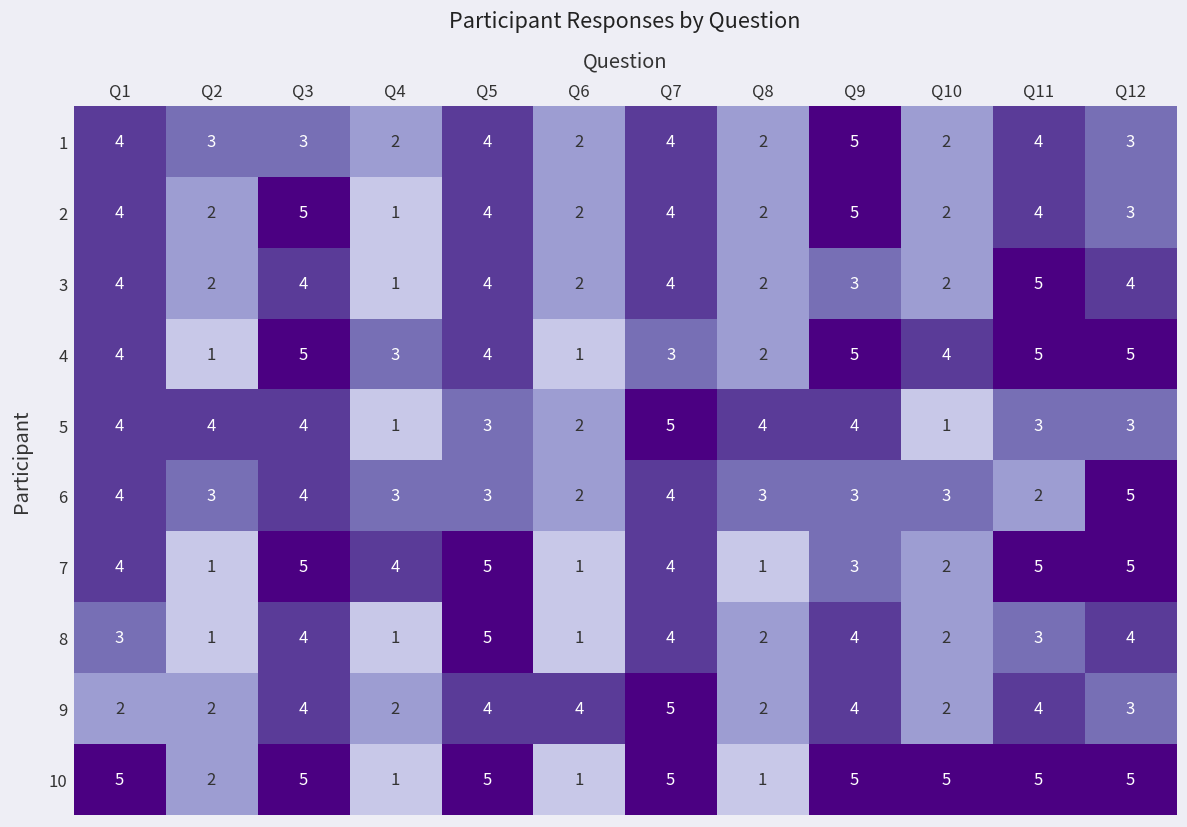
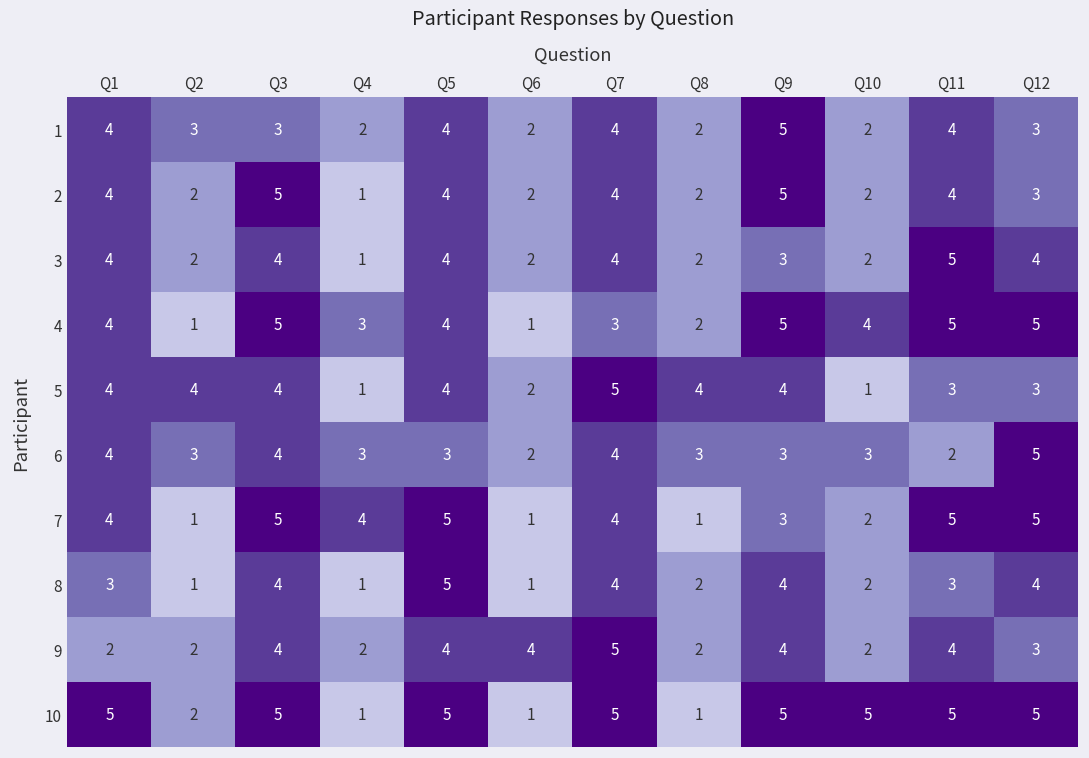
  {
    "1": {
      "Q1": 4,
      "Q2": 3,
      "Q3": 3,
      "Q4": 2,
      "Q5": 4,
      "Q6": 2,
      "Q7": 4,
      "Q8": 2,
      "Q9": 5,
      "Q10": 2,
      "Q11": 4,
      "Q12": 3
    },
    "2": {
      "Q1": 4,
      "Q2": 2,
      "Q3": 5,
      "Q4": 1,
      "Q5": 4,
      "Q6": 2,
      "Q7": 4,
      "Q8": 2,
      "Q9": 5,
      "Q10": 2,
      "Q11": 4,
      "Q12": 3
    },
    "3": {
      "Q1": 4,
      "Q2": 2,
      "Q3": 4,
      "Q4": 1,
      "Q5": 4,
      "Q6": 2,
      "Q7": 4,
      "Q8": 2,
      "Q9": 3,
      "Q10": 2,
      "Q11": 5,
      "Q12": 4
    },
    "4": {
      "Q1": 4,
      "Q2": 1,
      "Q3": 5,
      "Q4": 3,
      "Q5": 4,
      "Q6": 1,
      "Q7": 3,
      "Q8": 2,
      "Q9": 5,
      "Q10": 4,
      "Q11": 5,
      "Q12": 5
    },
    "5": {
      "Q1": 4,
      "Q2": 4,
      "Q3": 4,
      "Q4": 1,
-     "Q5": 3,
+     "Q5": 4,
      "Q6": 2,
      "Q7": 5,
      "Q8": 4,
      "Q9": 4,
      "Q10": 1,
      "Q11": 3,
      "Q12": 3
    },
    "6": {
      "Q1": 4,
      "Q2": 3,
      "Q3": 4,
      "Q4": 3,
      "Q5": 3,
      "Q6": 2,
      "Q7": 4,
      "Q8": 3,
      "Q9": 3,
      "Q10": 3,
      "Q11": 2,
      "Q12": 5
    },
    "7": {
      "Q1": 4,
      "Q2": 1,
      "Q3": 5,
      "Q4": 4,
      "Q5": 5,
      "Q6": 1,
      "Q7": 4,
      "Q8": 1,
      "Q9": 3,
      "Q10": 2,
      "Q11": 5,
      "Q12": 5
    },
    "8": {
      "Q1": 3,
      "Q2": 1,
      "Q3": 4,
      "Q4": 1,
      "Q5": 5,
      "Q6": 1,
      "Q7": 4,
      "Q8": 2,
      "Q9": 4,
      "Q10": 2,
      "Q11": 3,
      "Q12": 4
    },
    "9": {
      "Q1": 2,
      "Q2": 2,
      "Q3": 4,
      "Q4": 2,
      "Q5": 4,
      "Q6": 4,
      "Q7": 5,
      "Q8": 2,
      "Q9": 4,
      "Q10": 2,
      "Q11": 4,
      "Q12": 3
    },
    "10": {
      "Q1": 5,
      "Q2": 2,
      "Q3": 5,
      "Q4": 1,
      "Q5": 5,
      "Q6": 1,
      "Q7": 5,
      "Q8": 1,
      "Q9": 5,
      "Q10": 5,
      "Q11": 5,
      "Q12": 5
    }
  }
